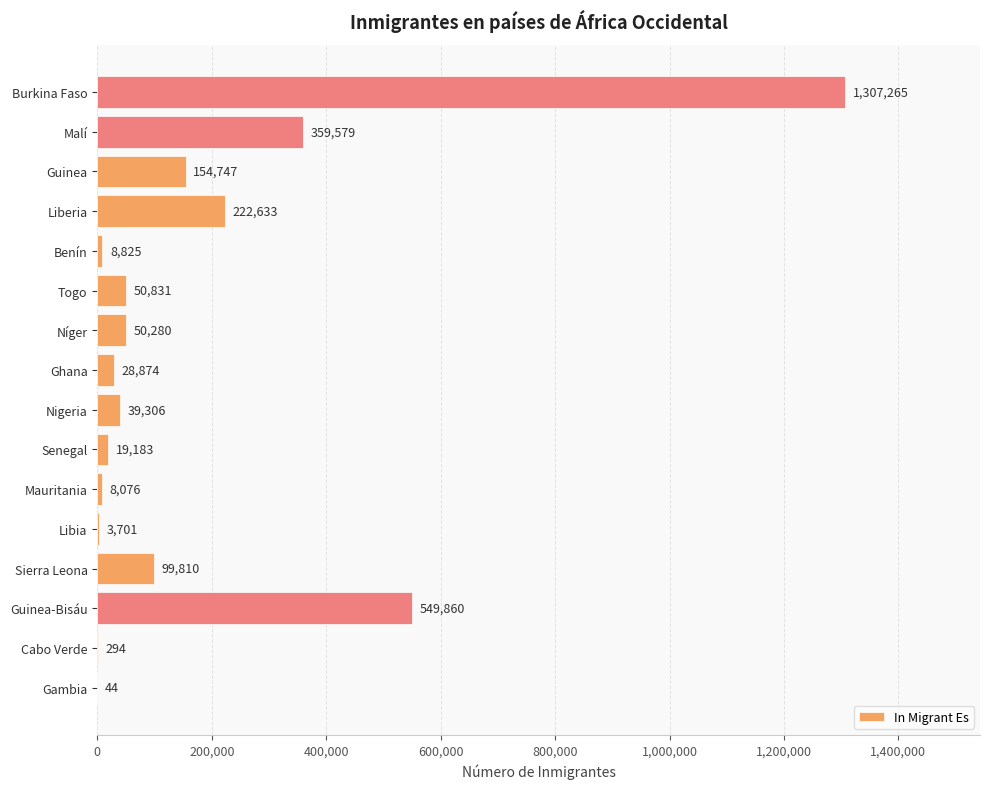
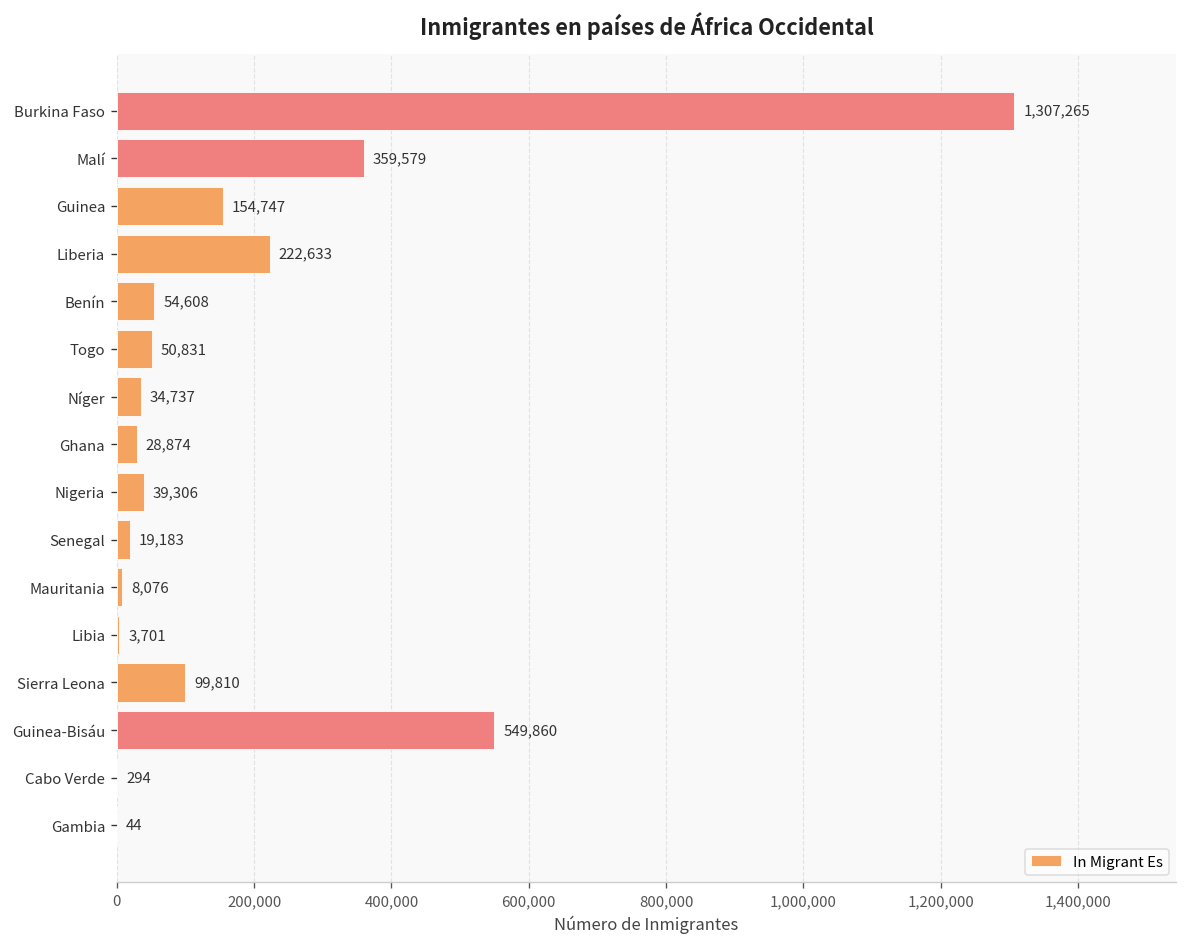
  {
    "Burkina Faso": "1,307,265",
    "Malí": "359,579",
    "Guinea": "154,747",
    "Liberia": "222,633",
-   "Benín": "8,825",
+   "Benín": "54,608",
    "Togo": "50,831",
-   "Níger": "50,280",
+   "Níger": "34,737",
    "Ghana": "28,874",
    "Nigeria": "39,306",
    "Senegal": "19,183",
    "Mauritania": "8,076",
    "Libia": "3,701",
    "Sierra Leona": "99,810",
    "Guinea-Bisáu": "549,860",
    "Cabo Verde": "294",
    "Gambia": "44"
  }
